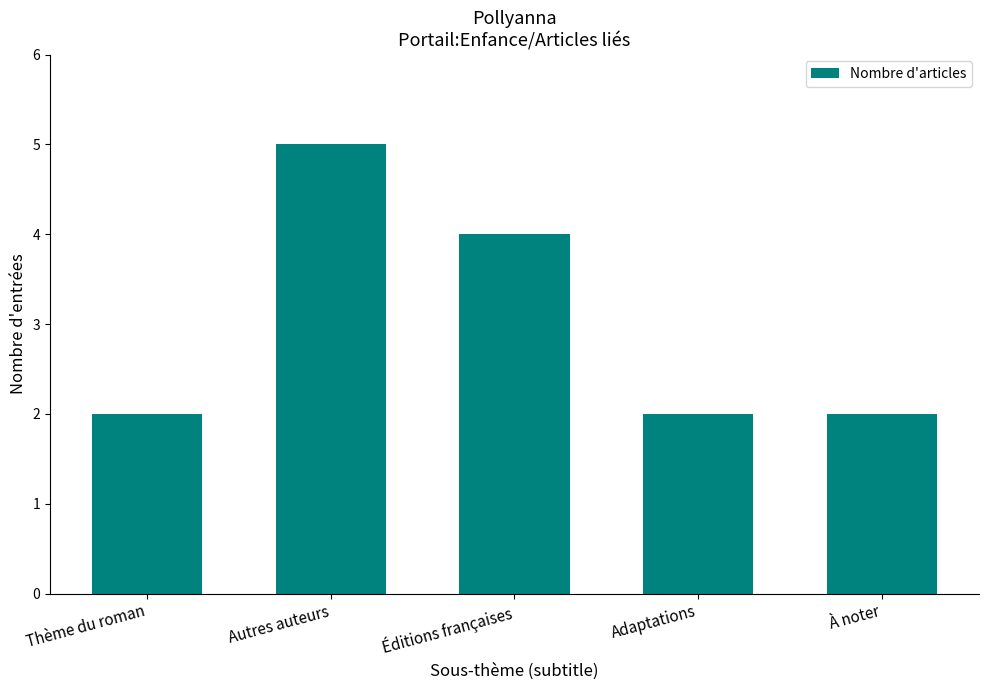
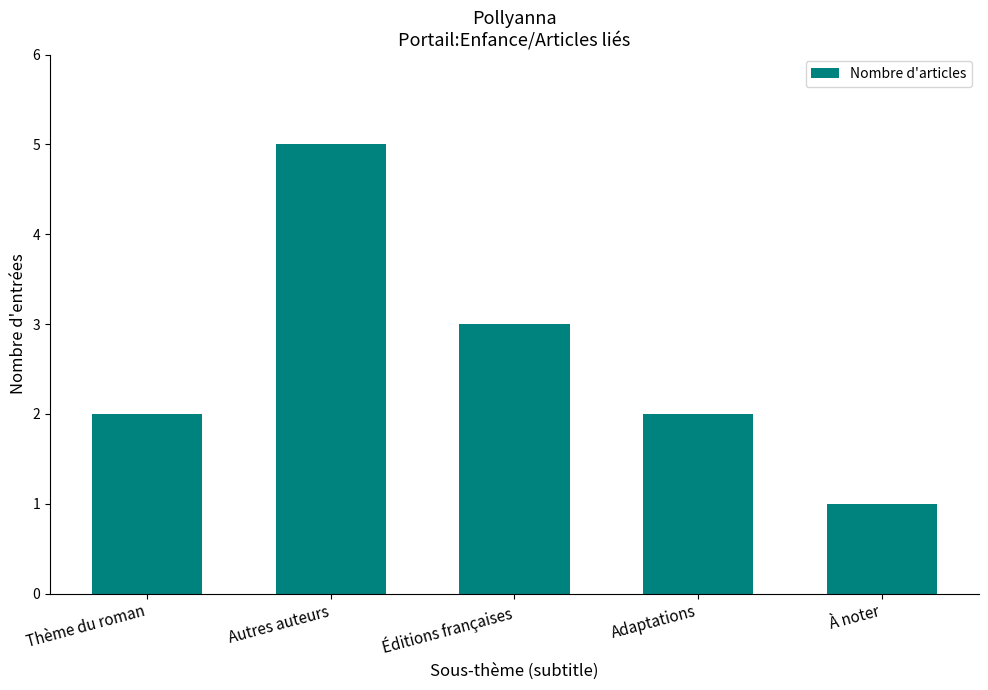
  {
    "Thème du roman": 2,
    "Autres auteurs": 5,
-   "Éditions françaises": 4,
+   "Éditions françaises": 3,
    "Adaptations": 2,
-   "À noter": 2
+   "À noter": 1
  }
